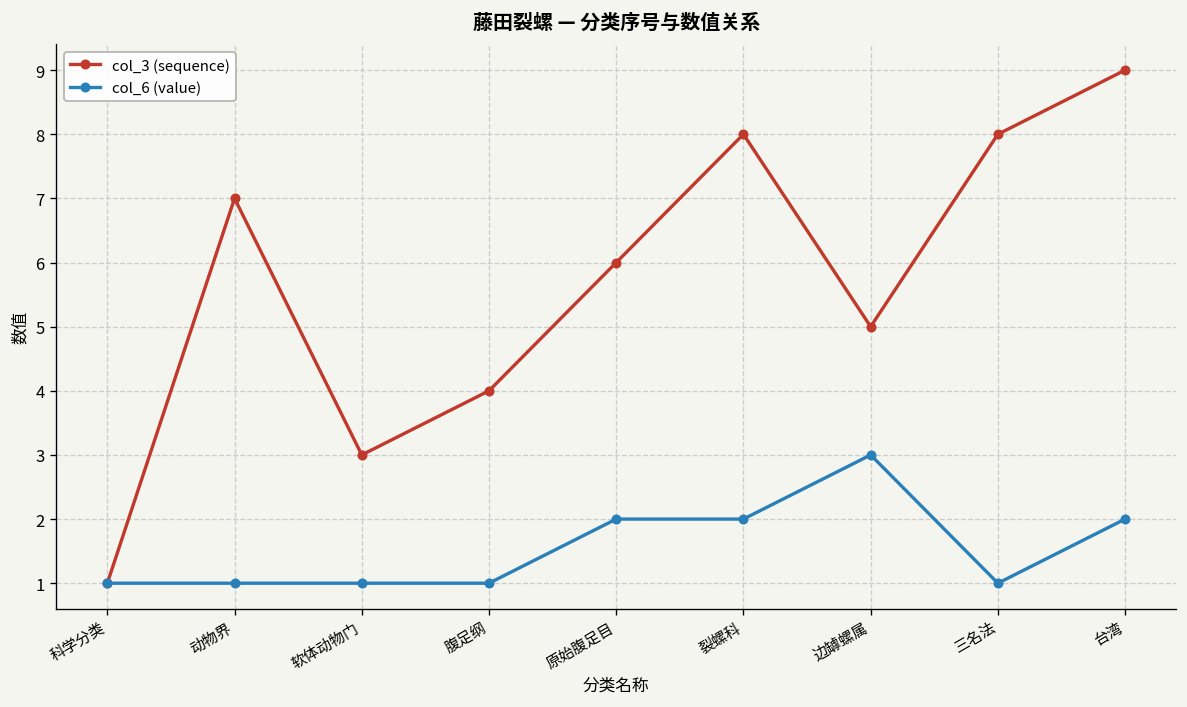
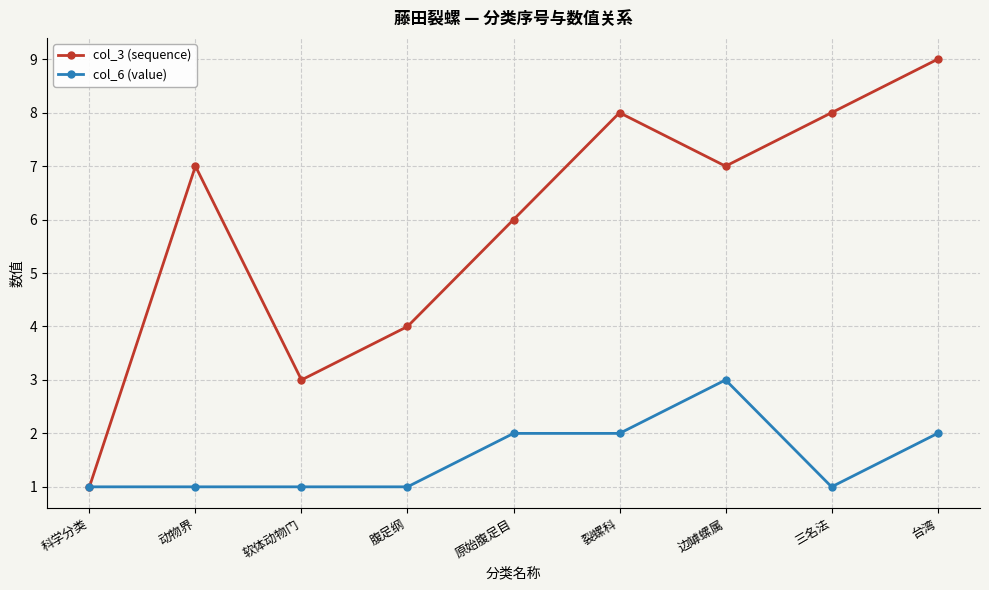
  {
    "col_3 (sequence)": {
      "动物界": 7,
      "软体动物门": 3,
      "腹足纲": 4,
      "原始腹足目": 6,
      "裂螺科": 8,
-     "边罅螺属": 5,
+     "边罅螺属": 7,
      "三名法": 8,
      "台湾": 9
    },
    "col_6 (value)": {
      "动物界": 1,
      "软体动物门": 1,
      "腹足纲": 1,
      "原始腹足目": 2,
      "裂螺科": 2,
      "边罅螺属": 3,
      "三名法": 1,
      "台湾": 2
    }
  }
